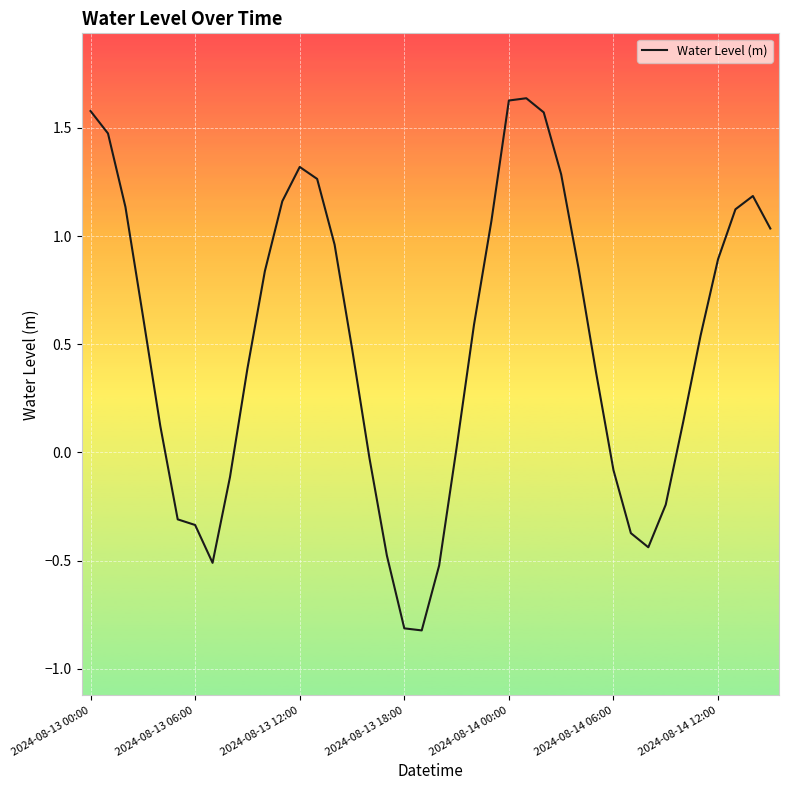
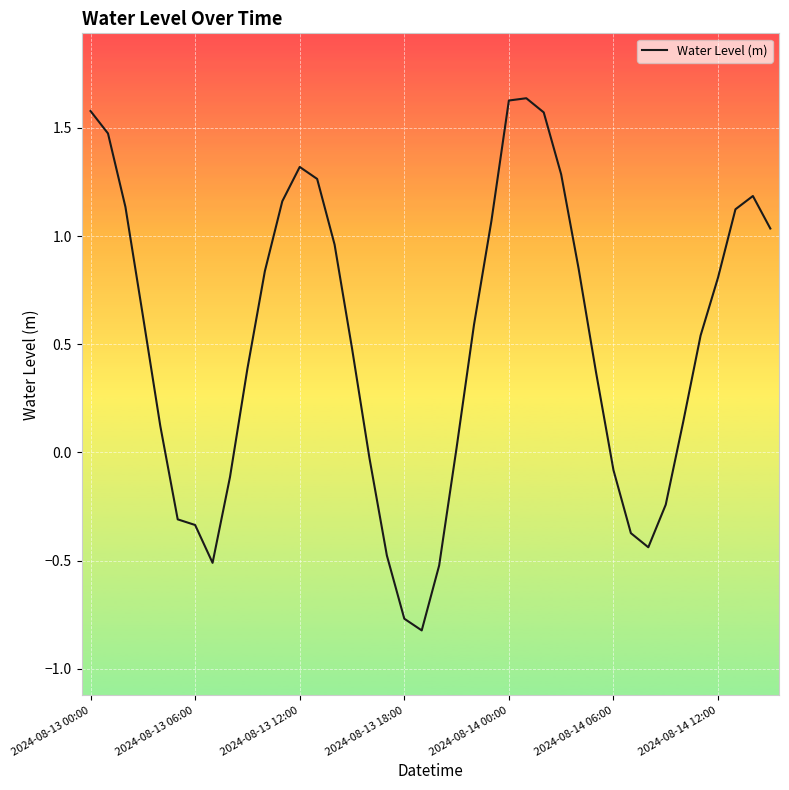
  {
    "2024-08-13 00:00": 1.58,
    "2024-08-13 06:00": -0.34,
    "2024-08-13 12:00": 1.32,
-   "2024-08-13 18:00": -0.81,
+   "2024-08-13 18:00": -0.77,
    "2024-08-14 00:00": 1.63,
    "2024-08-14 06:00": -0.08,
-   "2024-08-14 12:00": 0.89
+   "2024-08-14 12:00": 0.81
  }
